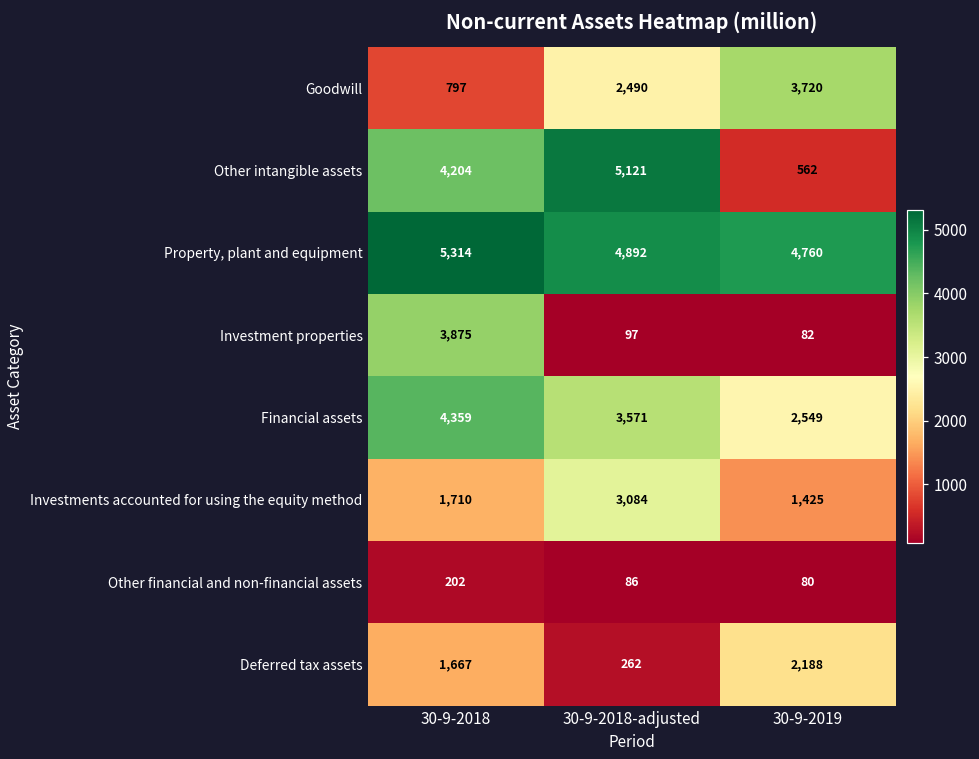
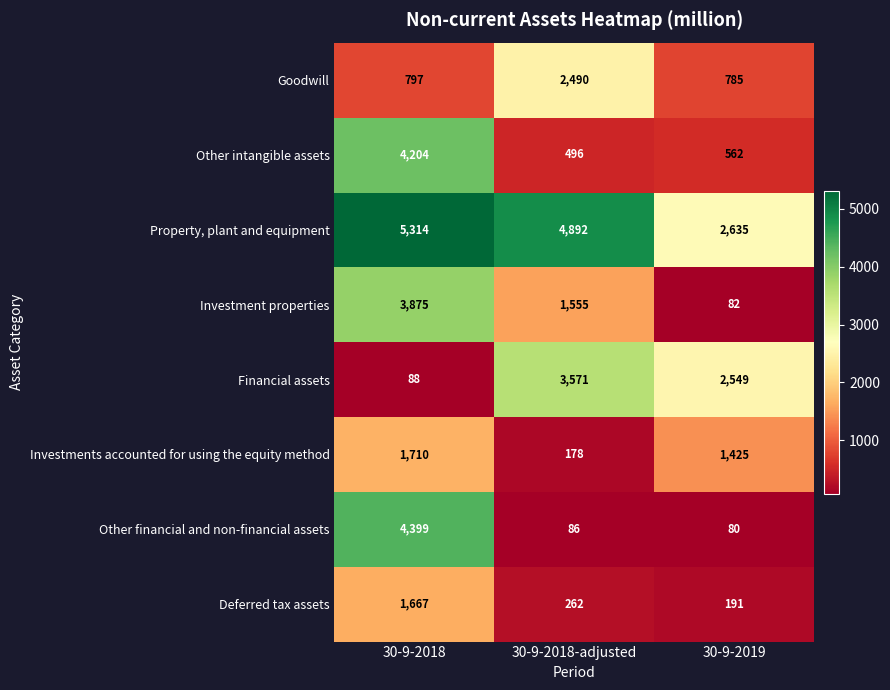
  {
    "Goodwill": {
      "30-9-2018": "797",
      "30-9-2018-adjusted": "2,490",
-     "30-9-2019": "3,720"
+     "30-9-2019": "785"
    },
    "Other intangible assets": {
      "30-9-2018": "4,204",
-     "30-9-2018-adjusted": "5,121",
+     "30-9-2018-adjusted": "496",
      "30-9-2019": "562"
    },
    "Property, plant and equipment": {
      "30-9-2018": "5,314",
      "30-9-2018-adjusted": "4,892",
-     "30-9-2019": "4,760"
+     "30-9-2019": "2,635"
    },
    "Investment properties": {
      "30-9-2018": "3,875",
-     "30-9-2018-adjusted": "97",
+     "30-9-2018-adjusted": "1,555",
      "30-9-2019": "82"
    },
    "Financial assets": {
-     "30-9-2018": "4,359",
+     "30-9-2018": "88",
      "30-9-2018-adjusted": "3,571",
      "30-9-2019": "2,549"
    },
    "Investments accounted for using the equity method": {
      "30-9-2018": "1,710",
-     "30-9-2018-adjusted": "3,084",
+     "30-9-2018-adjusted": "178",
      "30-9-2019": "1,425"
    },
    "Other financial and non-financial assets": {
-     "30-9-2018": "202",
+     "30-9-2018": "4,399",
      "30-9-2018-adjusted": "86",
      "30-9-2019": "80"
    },
    "Deferred tax assets": {
      "30-9-2018": "1,667",
      "30-9-2018-adjusted": "262",
-     "30-9-2019": "2,188"
+     "30-9-2019": "191"
    }
  }
